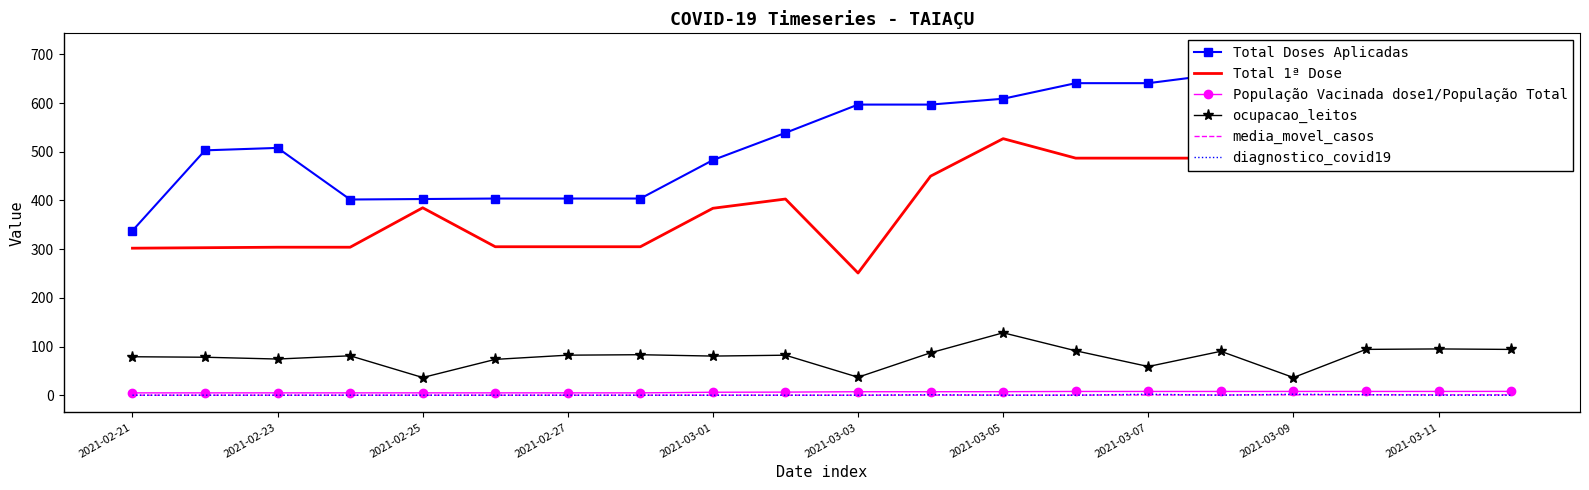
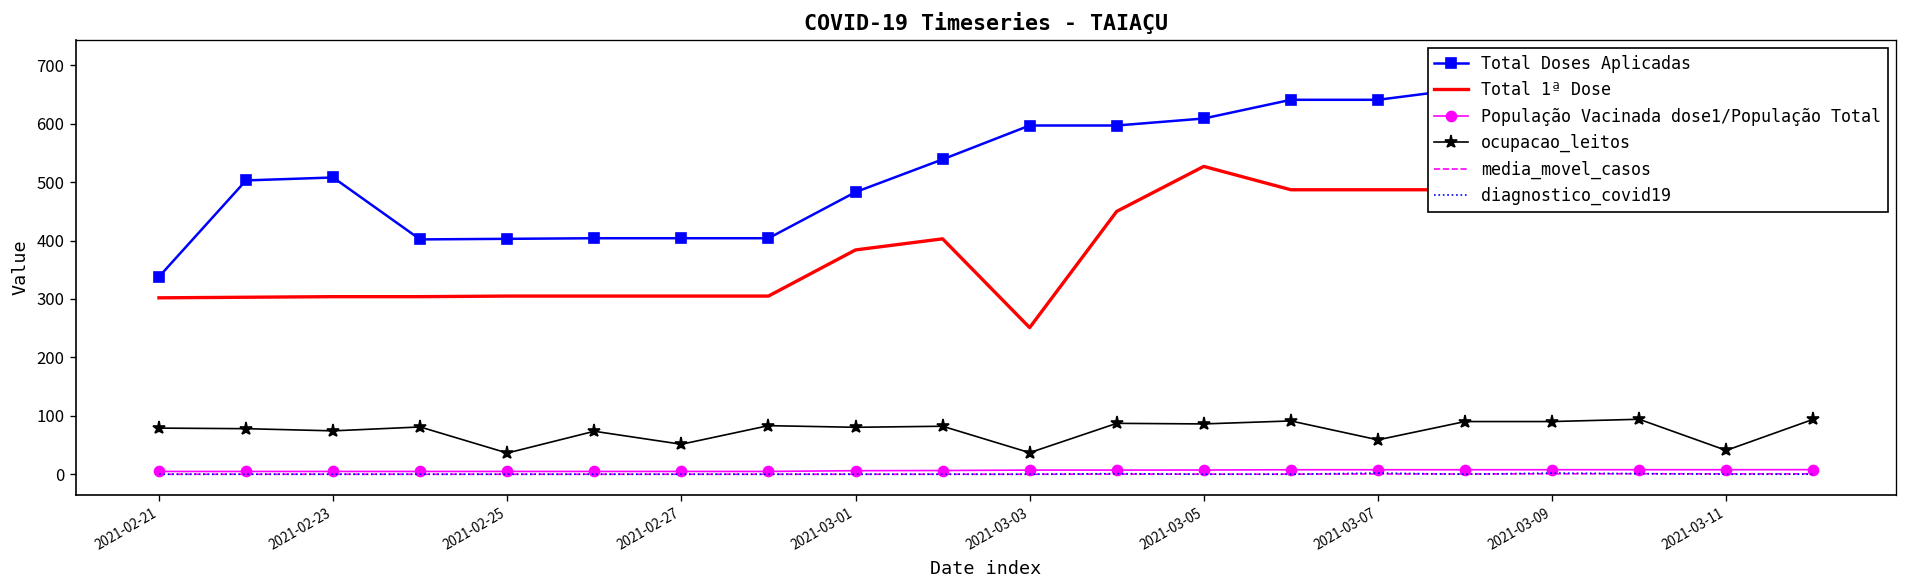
  {
    "Total 1ª Dose": {
      "2021-02-21": 300,
      "2021-02-23": 300,
-     "2021-02-25": 390,
+     "2021-02-25": 310,
      "2021-02-27": 310,
      "2021-03-01": 380,
      "2021-03-03": 250,
      "2021-03-05": 530,
      "2021-03-07": 490
    },
    "ocupacao_leitos": {
      "2021-02-21": 80,
      "2021-02-23": 70,
      "2021-02-25": 40,
-     "2021-02-27": 80,
+     "2021-02-27": 50,
      "2021-03-01": 80,
      "2021-03-03": 40,
-     "2021-03-05": 130,
+     "2021-03-05": 90,
      "2021-03-07": 60,
-     "2021-03-09": 40,
-     "2021-03-11": 100
+     "2021-03-09": 90,
+     "2021-03-11": 40
    }
  }
